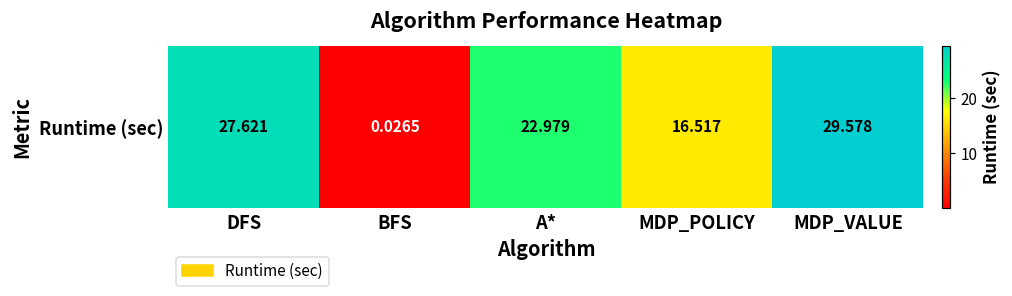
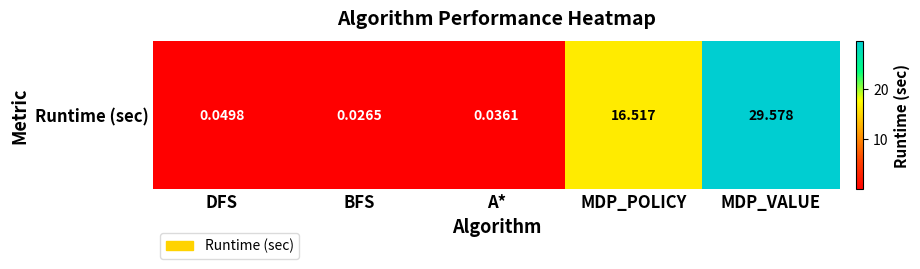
  {
    "Runtime (sec)": {
-     "DFS": 27.621,
+     "DFS": 0.0498,
      "BFS": 0.0265,
-     "A*": 22.979,
+     "A*": 0.0361,
      "MDP_POLICY": 16.517,
      "MDP_VALUE": 29.578
    }
  }
